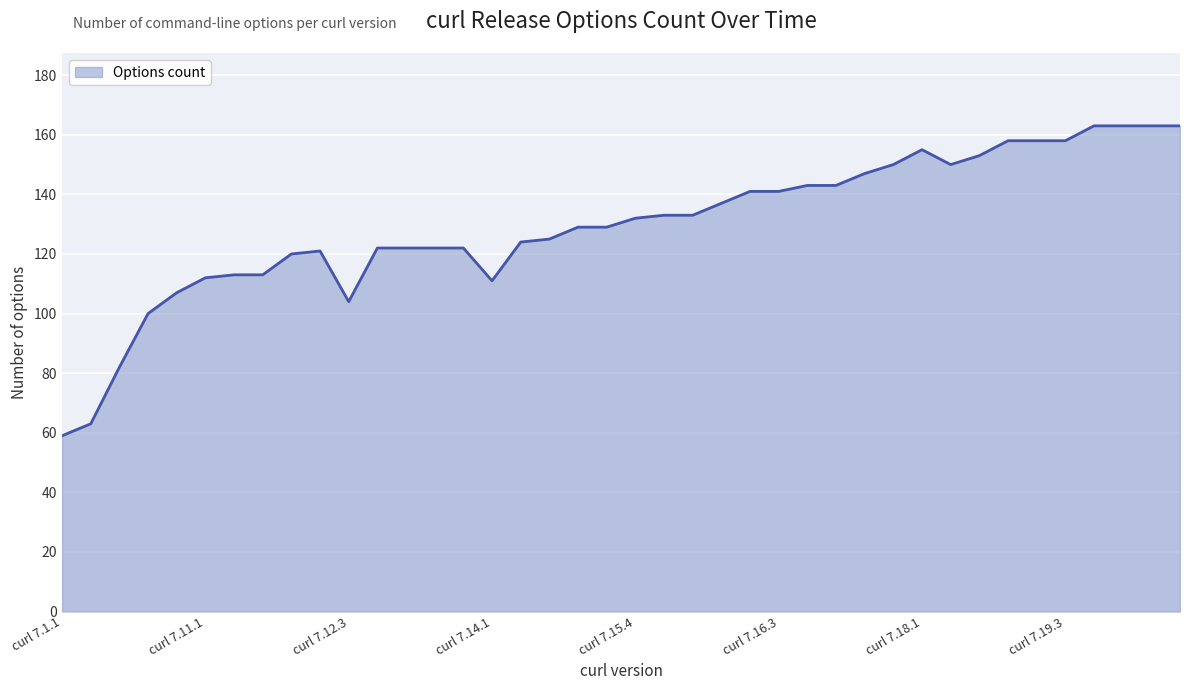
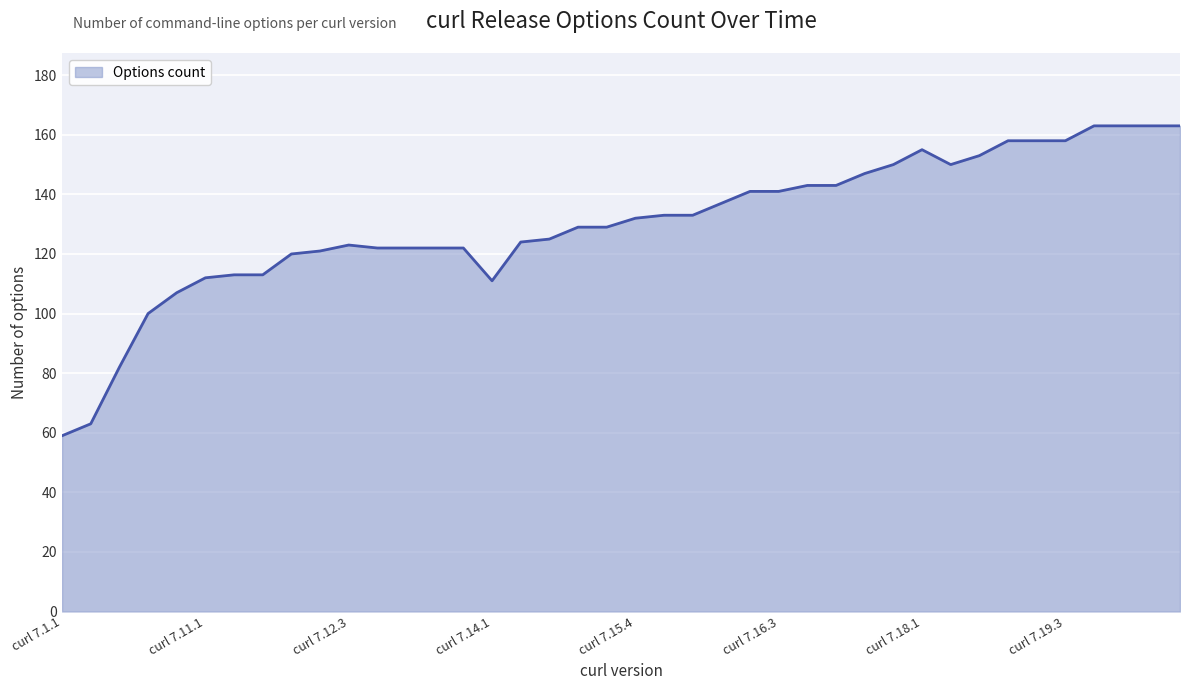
  {
    "curl 7.1.1": 59,
    "curl 7.11.1": 112,
-   "curl 7.12.3": 104,
+   "curl 7.12.3": 123,
    "curl 7.14.1": 111,
    "curl 7.15.4": 132,
    "curl 7.16.3": 141,
    "curl 7.18.1": 155,
    "curl 7.19.3": 158
  }
